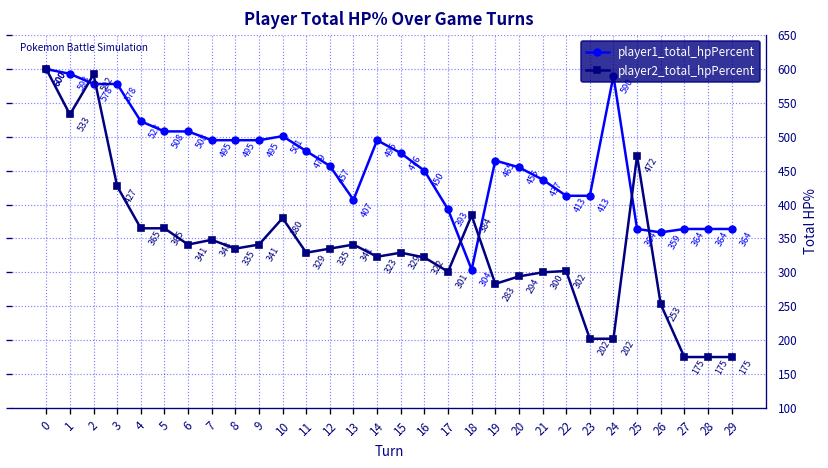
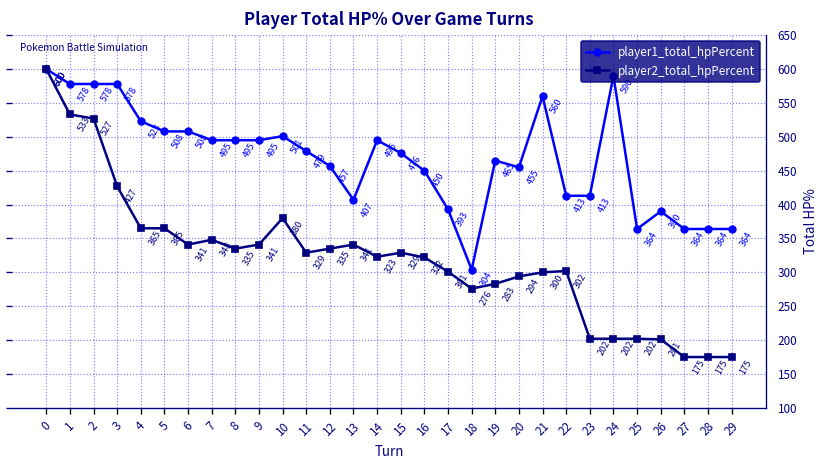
  {
    "player1_total_hpPercent": {
-     "1": 593,
+     "1": 578,
      "3": 578,
      "6": 508,
      "8": 495,
      "9": 495,
      "12": 457,
      "13": 407,
      "16": 450,
-     "21": 437,
+     "21": 560,
      "23": 413,
-     "26": 359,
+     "26": 390,
      "28": 364,
      "29": 364
    },
    "player2_total_hpPercent": {
      "1": 533,
-     "2": 592,
+     "2": 527,
      "3": 427,
      "5": 365,
      "6": 341,
      "8": 335,
      "9": 341,
      "10": 380,
      "11": 329,
      "12": 335,
      "14": 323,
      "17": 301,
-     "18": 384,
+     "18": 276,
      "19": 283,
      "20": 294,
      "21": 300,
      "22": 302,
      "24": 202,
-     "25": 472,
-     "26": 253,
+     "25": 202,
+     "26": 201,
      "28": 175,
      "29": 175
    }
  }
